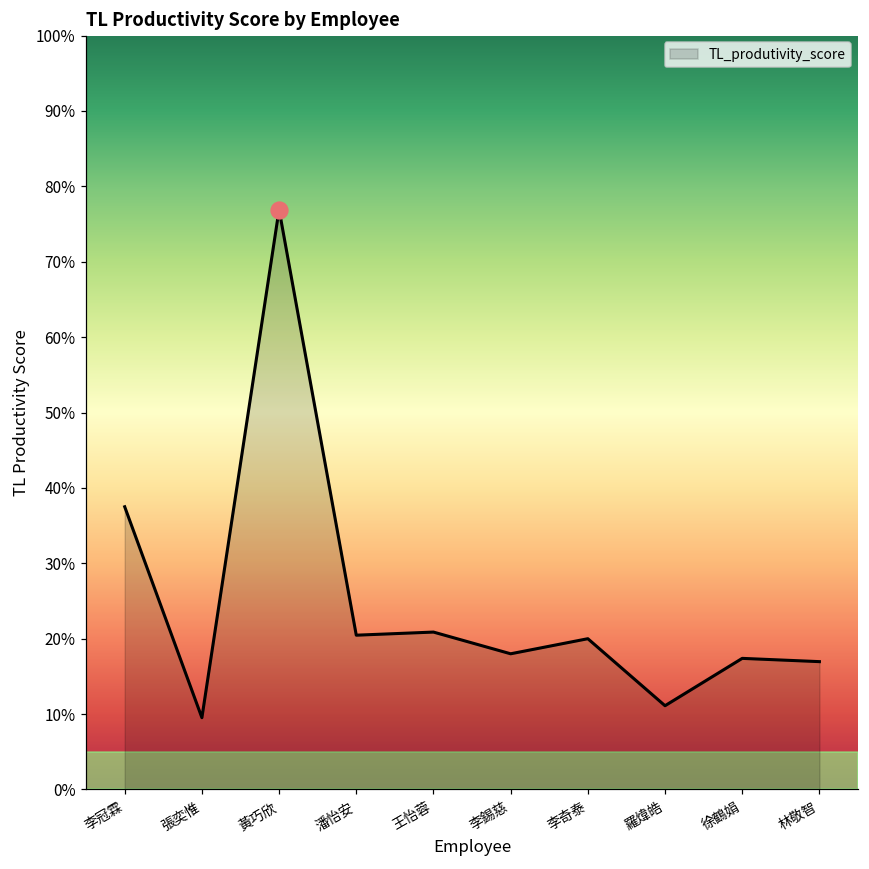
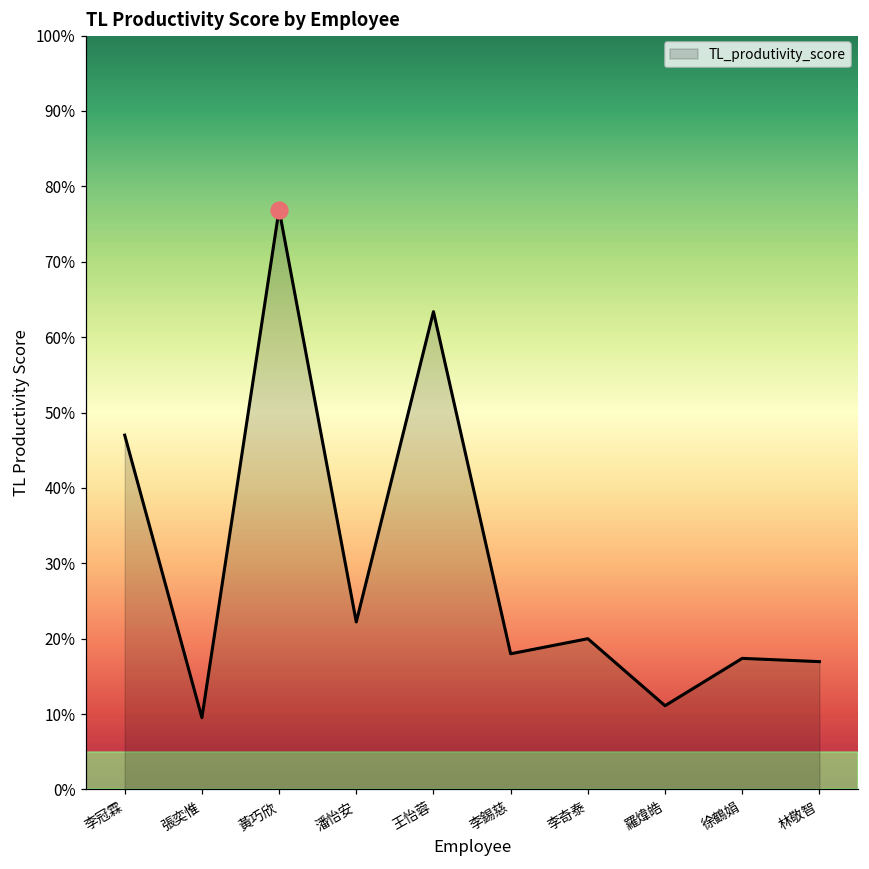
  {
    "TL_produtivity_score": {
-     "李冠霖": "38%",
+     "李冠霖": "47%",
      "張奕惟": "10%",
-     "潘怡安": "20%",
-     "王怡蓉": "21%",
+     "潘怡安": "22%",
+     "王怡蓉": "63%",
      "李錫慈": "18%",
      "李奇泰": "20%",
      "羅煒皓": "11%",
      "徐鶴娟": "17%",
      "林敬智": "17%"
    }
  }
